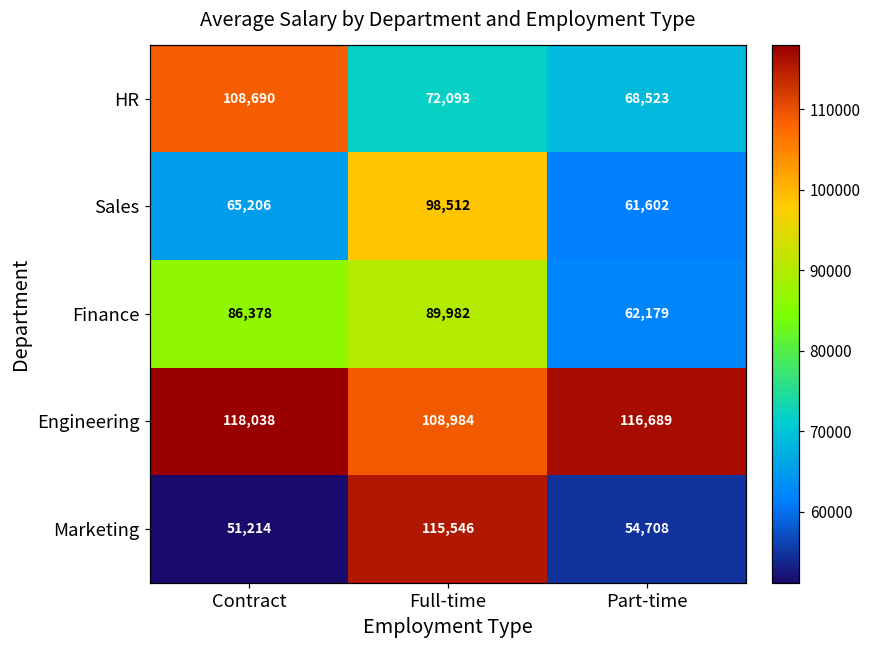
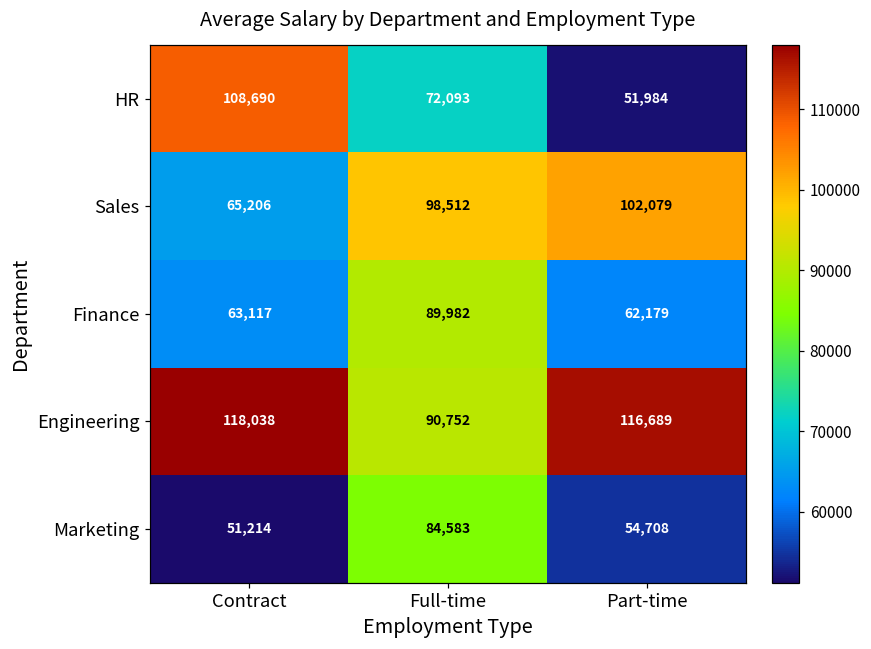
  {
    "HR": {
      "Contract": "108,690",
      "Full-time": "72,093",
-     "Part-time": "68,523"
+     "Part-time": "51,984"
    },
    "Sales": {
      "Contract": "65,206",
      "Full-time": "98,512",
-     "Part-time": "61,602"
+     "Part-time": "102,079"
    },
    "Finance": {
-     "Contract": "86,378",
+     "Contract": "63,117",
      "Full-time": "89,982",
      "Part-time": "62,179"
    },
    "Engineering": {
      "Contract": "118,038",
-     "Full-time": "108,984",
+     "Full-time": "90,752",
      "Part-time": "116,689"
    },
    "Marketing": {
      "Contract": "51,214",
-     "Full-time": "115,546",
+     "Full-time": "84,583",
      "Part-time": "54,708"
    }
  }
